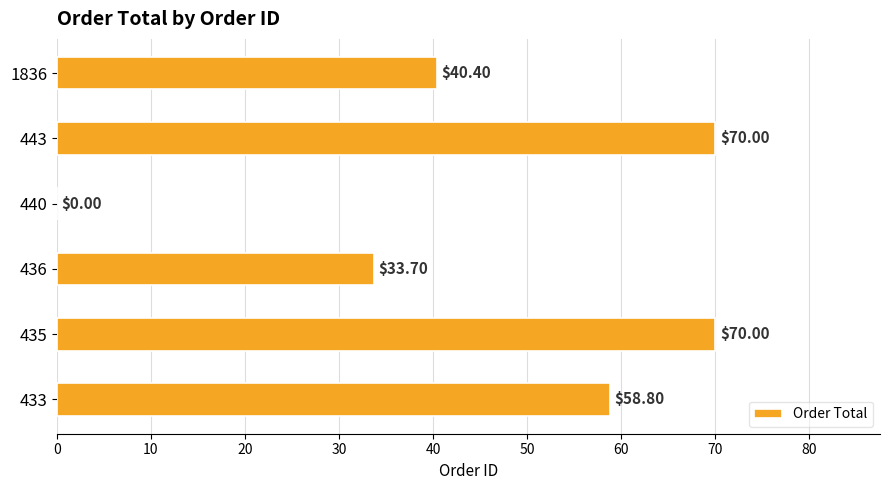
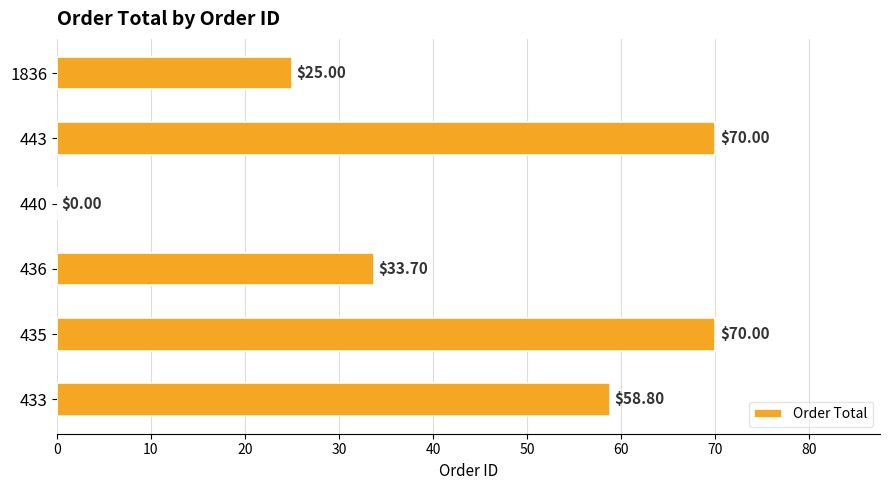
  {
-   "1836": "$40.40",
+   "1836": "$25.00",
    "443": "$70.00",
    "440": "$0.00",
    "436": "$33.70",
    "435": "$70.00",
    "433": "$58.80"
  }
